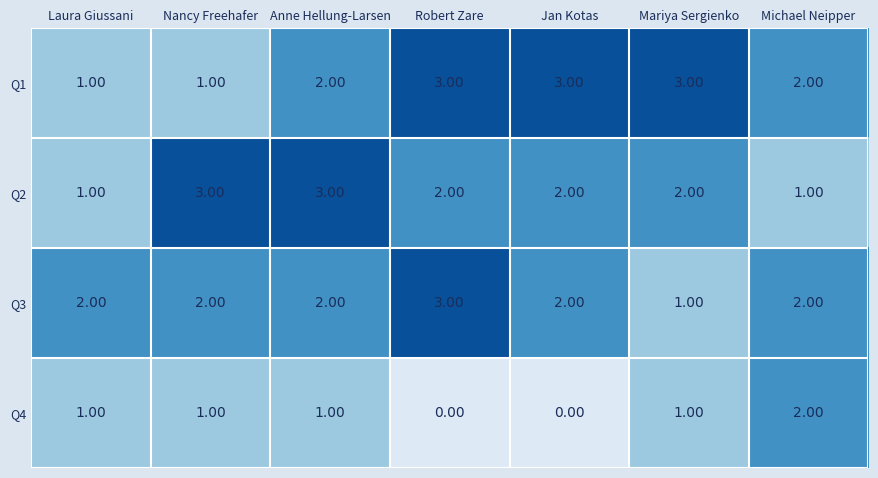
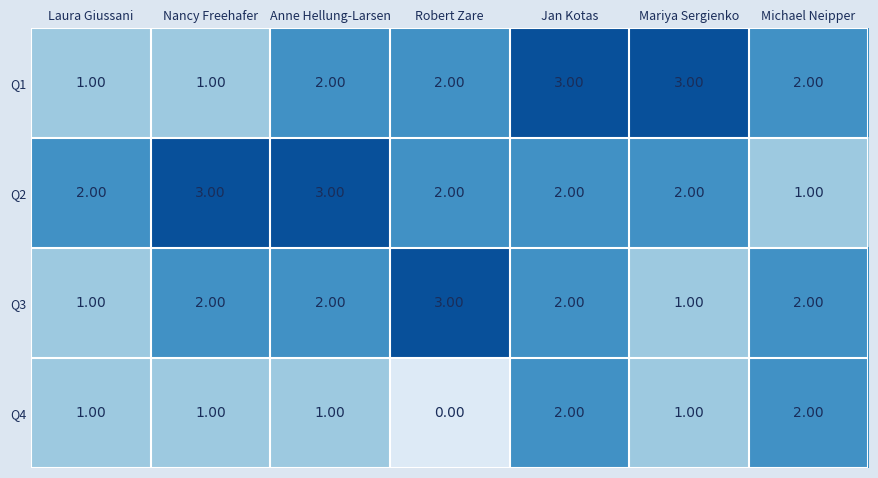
  {
    "Q1": {
      "Laura Giussani": 1.00,
      "Nancy Freehafer": 1.00,
      "Anne Hellung-Larsen": 2.00,
-     "Robert Zare": 3.00,
+     "Robert Zare": 2.00,
      "Jan Kotas": 3.00,
      "Mariya Sergienko": 3.00,
      "Michael Neipper": 2.00
    },
    "Q2": {
-     "Laura Giussani": 1.00,
+     "Laura Giussani": 2.00,
      "Nancy Freehafer": 3.00,
      "Anne Hellung-Larsen": 3.00,
      "Robert Zare": 2.00,
      "Jan Kotas": 2.00,
      "Mariya Sergienko": 2.00,
      "Michael Neipper": 1.00
    },
    "Q3": {
-     "Laura Giussani": 2.00,
+     "Laura Giussani": 1.00,
      "Nancy Freehafer": 2.00,
      "Anne Hellung-Larsen": 2.00,
      "Robert Zare": 3.00,
      "Jan Kotas": 2.00,
      "Mariya Sergienko": 1.00,
      "Michael Neipper": 2.00
    },
    "Q4": {
      "Laura Giussani": 1.00,
      "Nancy Freehafer": 1.00,
      "Anne Hellung-Larsen": 1.00,
      "Robert Zare": 0.00,
-     "Jan Kotas": 0.00,
+     "Jan Kotas": 2.00,
      "Mariya Sergienko": 1.00,
      "Michael Neipper": 2.00
    }
  }
